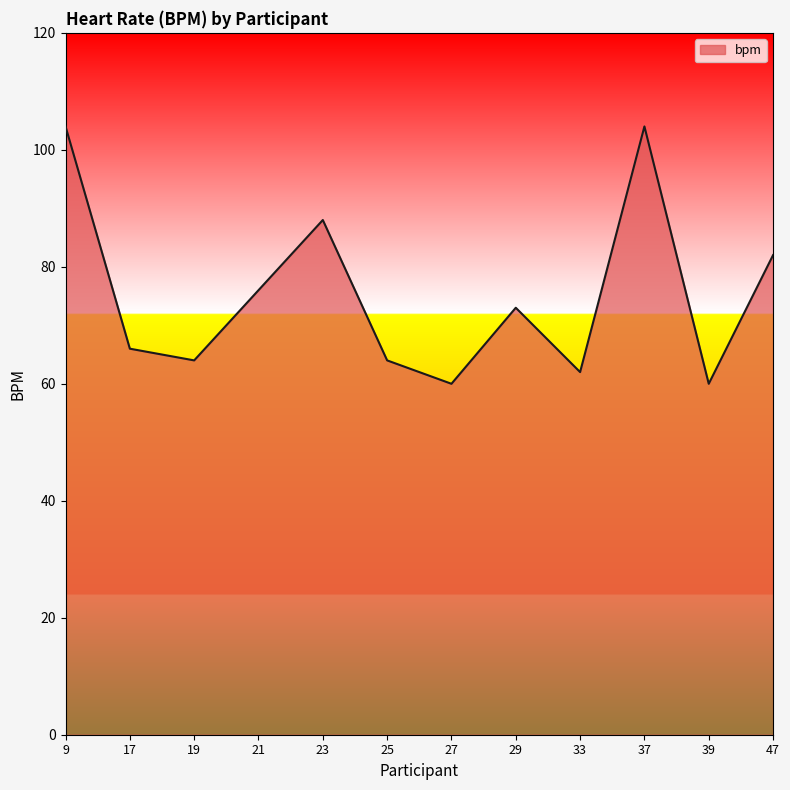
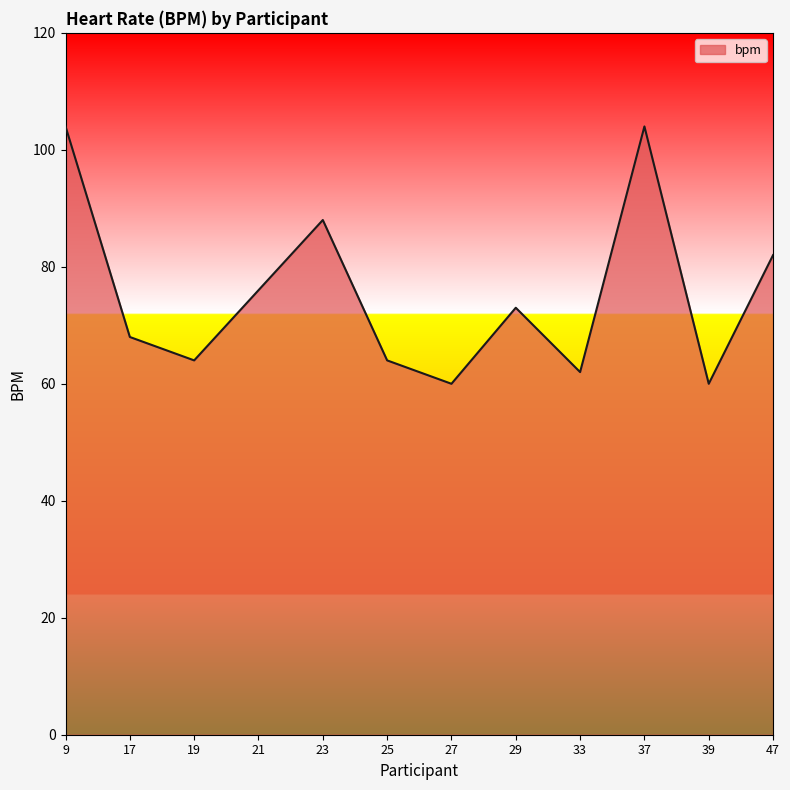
  {
    "9": 104,
-   "17": 66,
+   "17": 68,
    "19": 64,
    "21": 76,
    "23": 88,
    "25": 64,
    "27": 60,
    "29": 73,
    "33": 62,
    "37": 104,
    "39": 60,
    "47": 82
  }
